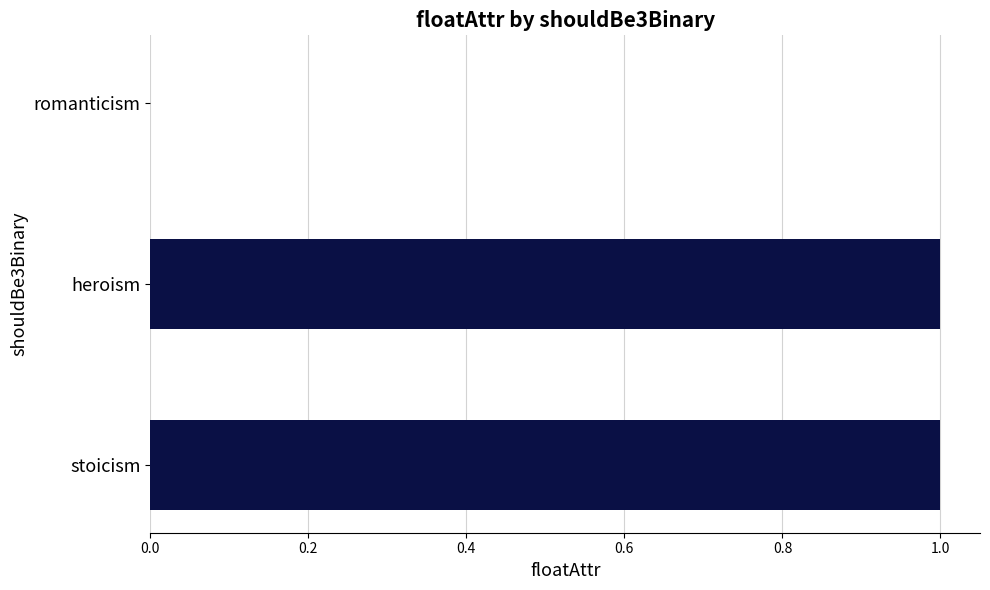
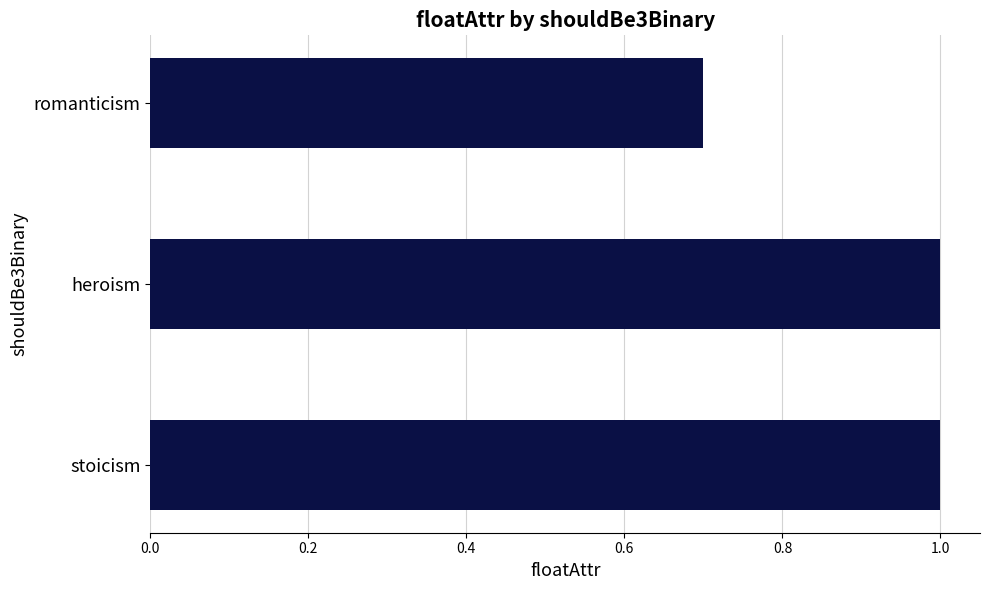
  {
-   "romanticism": 0.0,
+   "romanticism": 0.7,
    "heroism": 1.0,
    "stoicism": 1.0
  }
